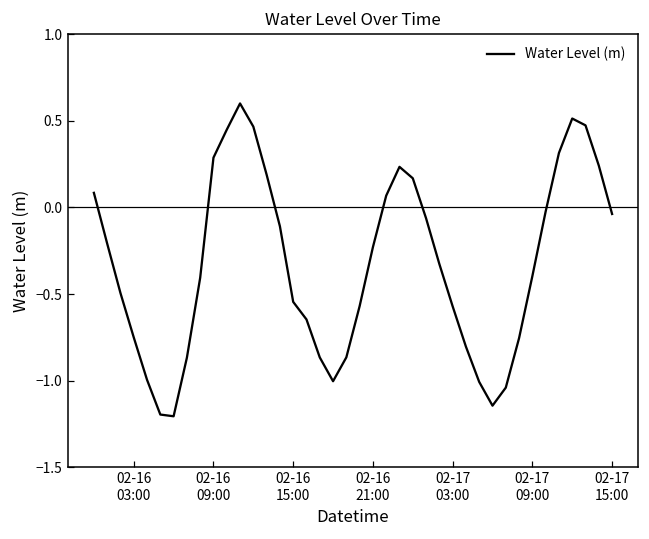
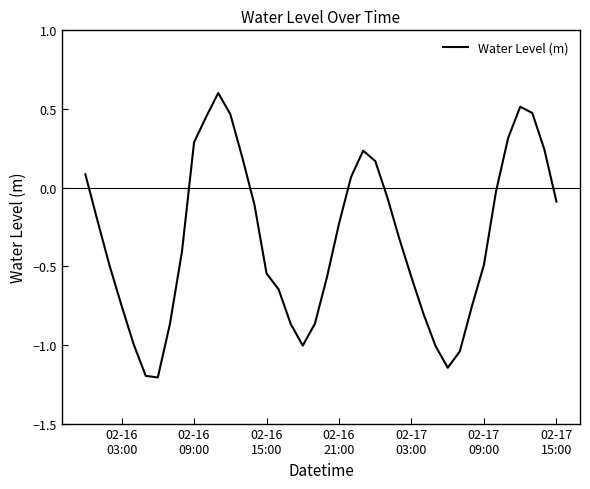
  {
    "02-16 03:00": -0.75,
    "02-16 09:00": 0.29,
    "02-16 15:00": -0.55,
    "02-16 21:00": -0.23,
    "02-17 03:00": -0.57,
-   "02-17 09:00": -0.40,
-   "02-17 15:00": -0.04
+   "02-17 09:00": -0.49,
+   "02-17 15:00": -0.09
  }
